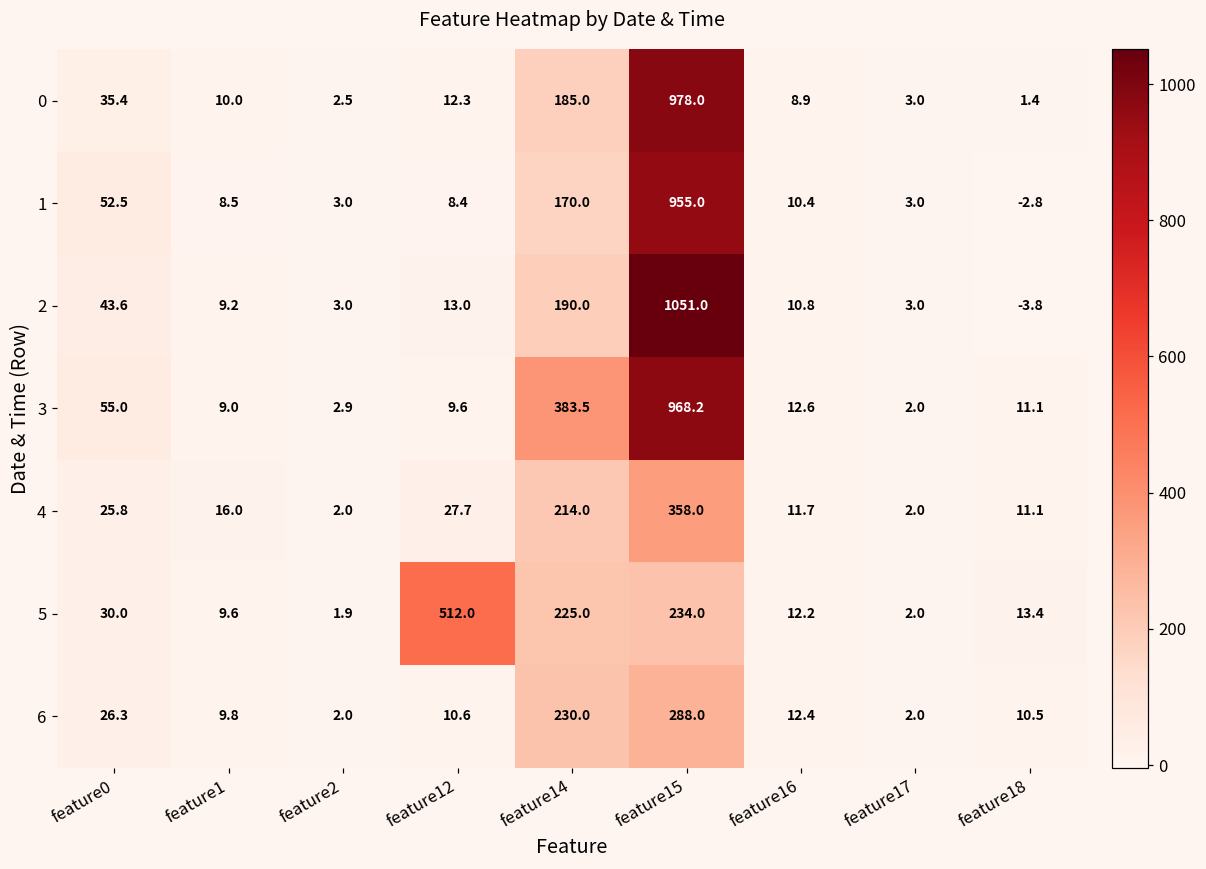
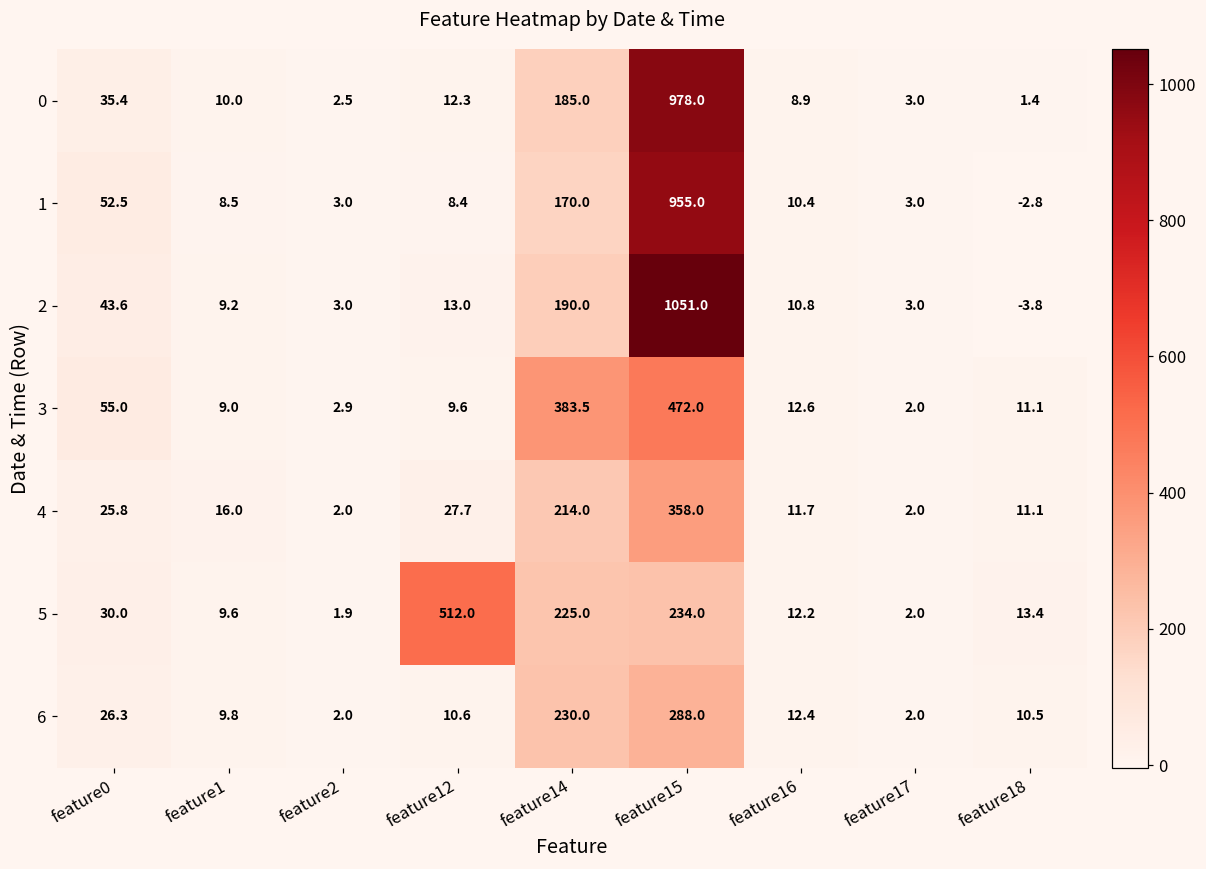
  {
    "0": {
      "feature0": 35.4,
      "feature1": 10.0,
      "feature2": 2.5,
      "feature12": 12.3,
      "feature14": 185.0,
      "feature15": 978.0,
      "feature16": 8.9,
      "feature17": 3.0,
      "feature18": 1.4
    },
    "1": {
      "feature0": 52.5,
      "feature1": 8.5,
      "feature2": 3.0,
      "feature12": 8.4,
      "feature14": 170.0,
      "feature15": 955.0,
      "feature16": 10.4,
      "feature17": 3.0,
      "feature18": -2.8
    },
    "2": {
      "feature0": 43.6,
      "feature1": 9.2,
      "feature2": 3.0,
      "feature12": 13.0,
      "feature14": 190.0,
      "feature15": 1051.0,
      "feature16": 10.8,
      "feature17": 3.0,
      "feature18": -3.8
    },
    "3": {
      "feature0": 55.0,
      "feature1": 9.0,
      "feature2": 2.9,
      "feature12": 9.6,
      "feature14": 383.5,
-     "feature15": 968.2,
+     "feature15": 472.0,
      "feature16": 12.6,
      "feature17": 2.0,
      "feature18": 11.1
    },
    "4": {
      "feature0": 25.8,
      "feature1": 16.0,
      "feature2": 2.0,
      "feature12": 27.7,
      "feature14": 214.0,
      "feature15": 358.0,
      "feature16": 11.7,
      "feature17": 2.0,
      "feature18": 11.1
    },
    "5": {
      "feature0": 30.0,
      "feature1": 9.6,
      "feature2": 1.9,
      "feature12": 512.0,
      "feature14": 225.0,
      "feature15": 234.0,
      "feature16": 12.2,
      "feature17": 2.0,
      "feature18": 13.4
    },
    "6": {
      "feature0": 26.3,
      "feature1": 9.8,
      "feature2": 2.0,
      "feature12": 10.6,
      "feature14": 230.0,
      "feature15": 288.0,
      "feature16": 12.4,
      "feature17": 2.0,
      "feature18": 10.5
    }
  }
